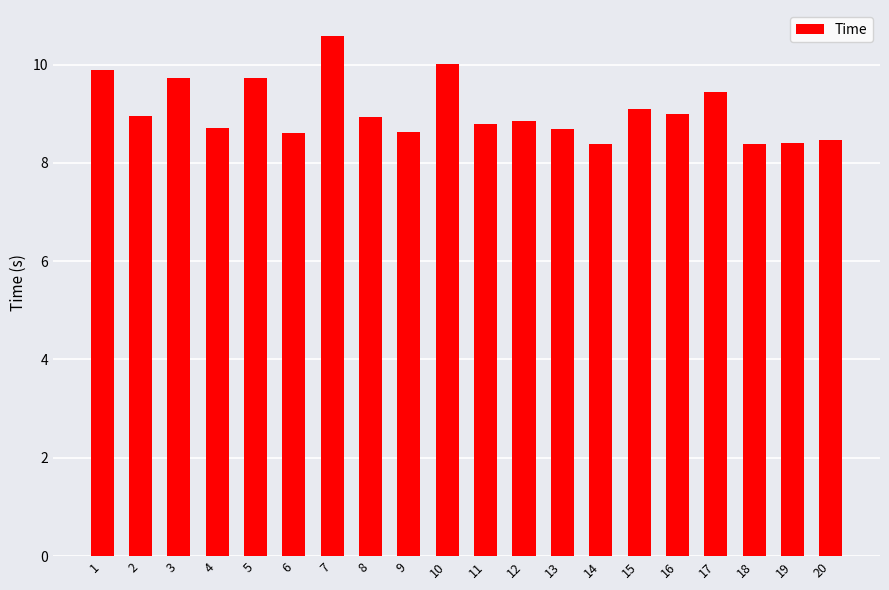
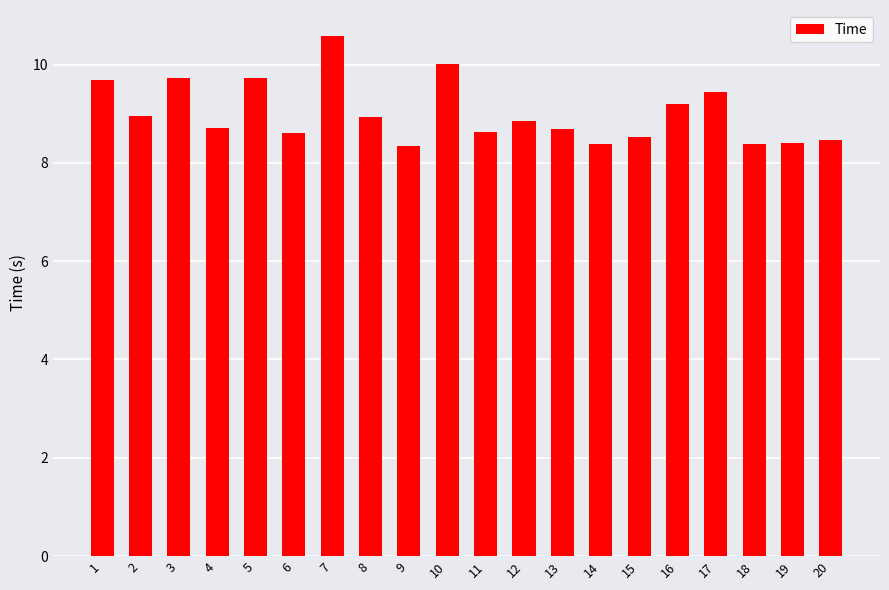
  {
-   "1": 9.9,
+   "1": 9.7,
    "2": 9.0,
    "3": 9.7,
    "4": 8.7,
    "5": 9.7,
    "6": 8.6,
    "7": 10.6,
    "8": 8.9,
-   "9": 8.6,
+   "9": 8.3,
    "10": 10.0,
-   "11": 8.8,
+   "11": 8.6,
    "12": 8.8,
    "13": 8.7,
    "14": 8.4,
-   "15": 9.1,
-   "16": 9.0,
+   "15": 8.5,
+   "16": 9.2,
    "17": 9.4,
    "18": 8.4,
    "19": 8.4,
    "20": 8.5
  }
